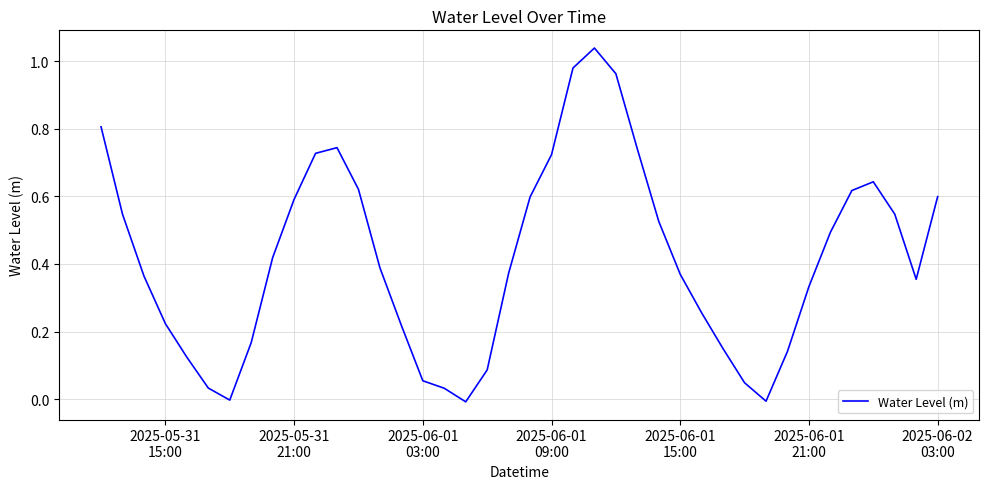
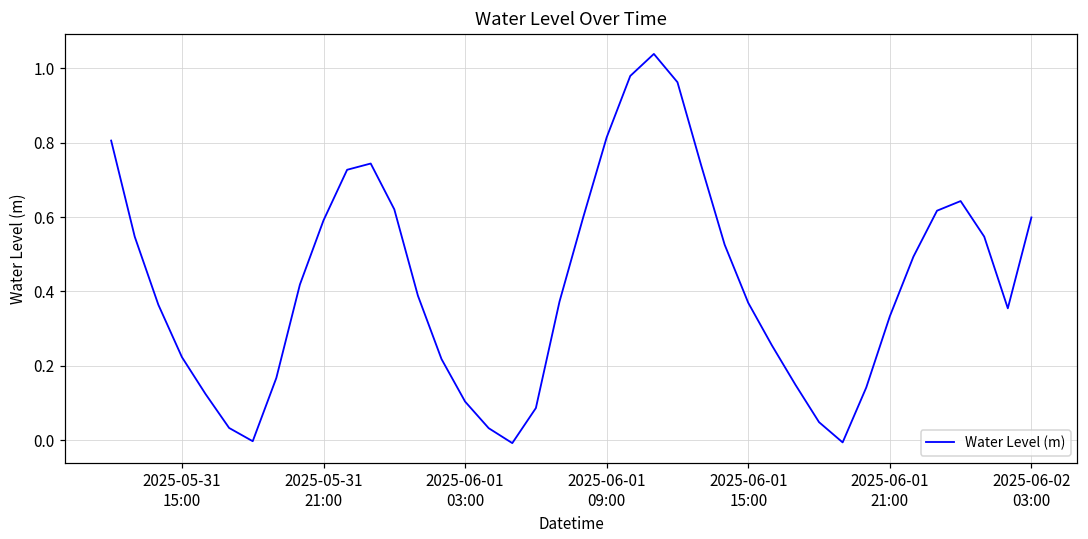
  {
    "2025-05-31 15:00": 0.22,
    "2025-05-31 21:00": 0.59,
-   "2025-06-01 03:00": 0.05,
-   "2025-06-01 09:00": 0.72,
+   "2025-06-01 03:00": 0.10,
+   "2025-06-01 09:00": 0.81,
    "2025-06-01 15:00": 0.37,
    "2025-06-01 21:00": 0.33,
    "2025-06-02 03:00": 0.60
  }
